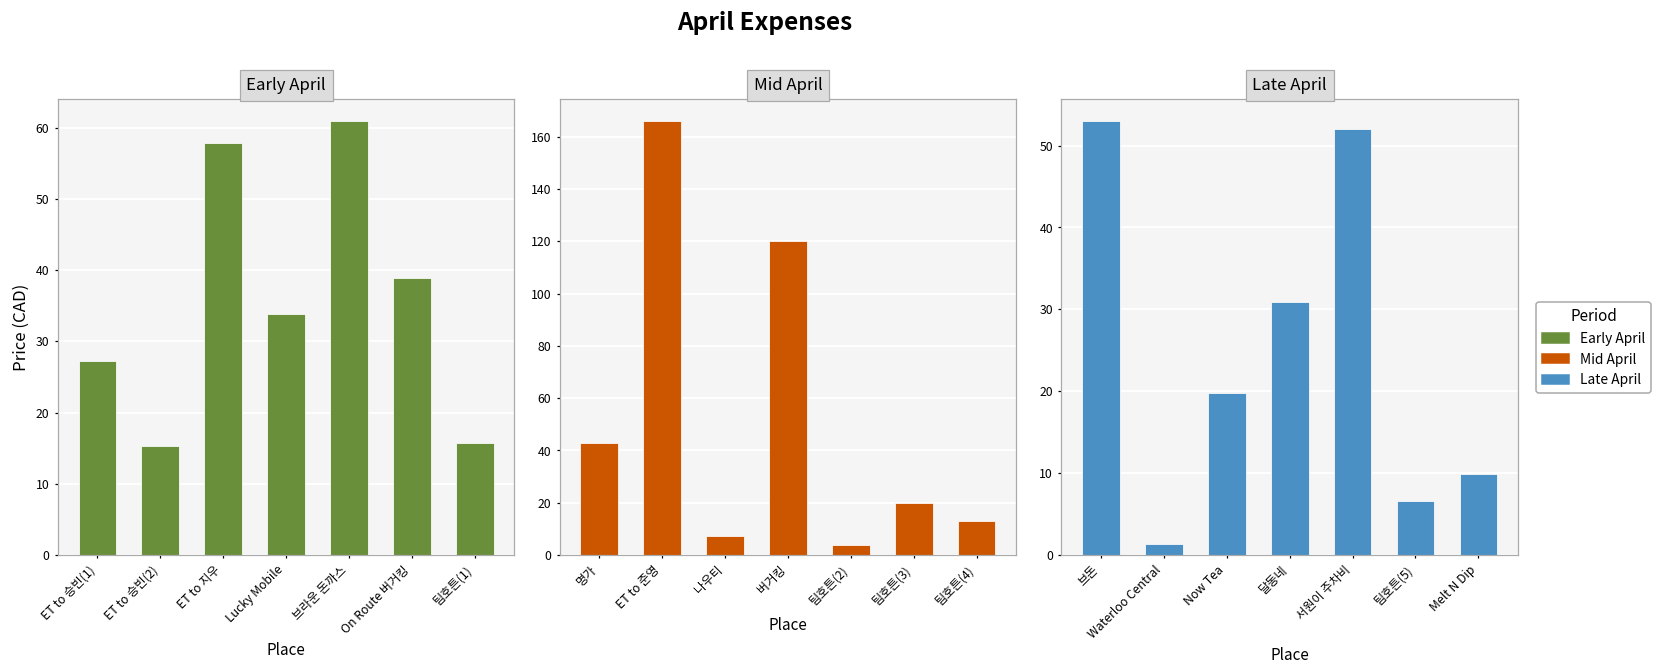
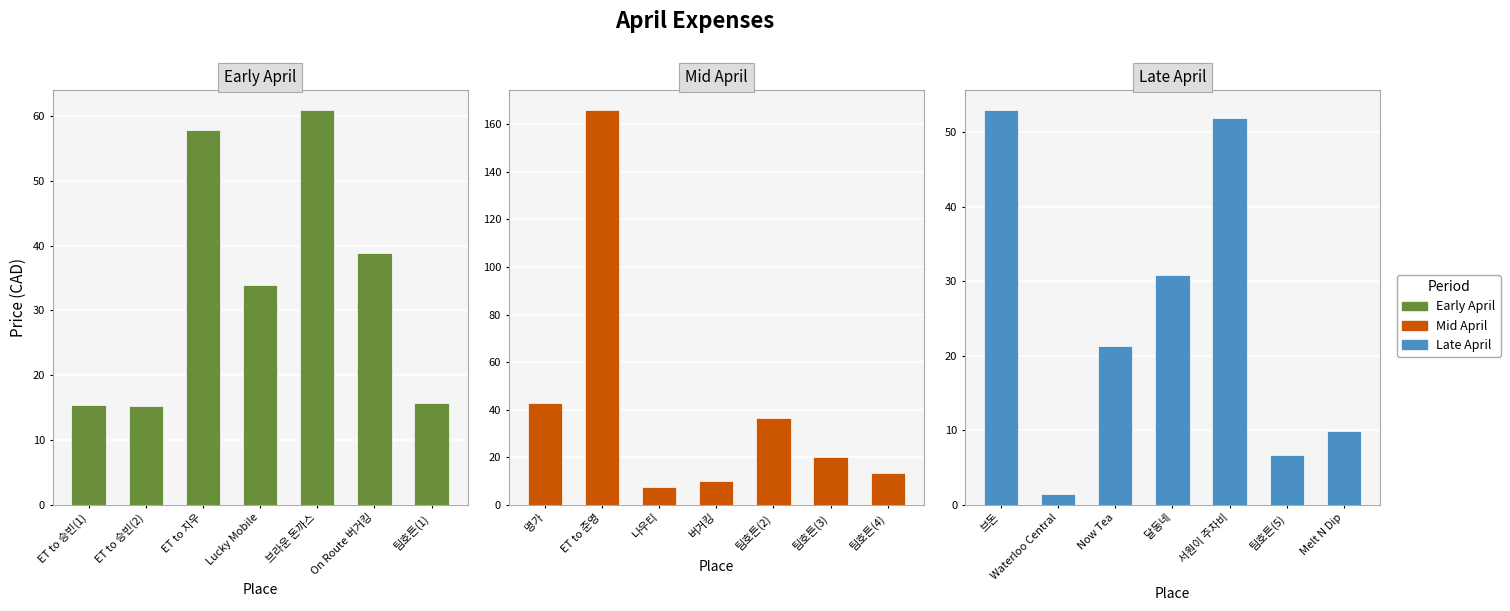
  {
    "Early April": {
-     "ET to 승빈(1)": 27,
+     "ET to 승빈(1)": 15,
      "ET to 승빈(2)": 15,
      "ET to 지우": 58,
      "Lucky Mobile": 34,
      "브라운 돈까스": 61,
      "On Route 버거킹": 39,
      "팀호튼(1)": 16
    },
    "Mid April": {
      "명가": 43,
      "ET to 준영": 166,
      "나우티": 7,
-     "버거킹": 120,
-     "팀호튼(2)": 4,
+     "버거킹": 10,
+     "팀호튼(2)": 37,
      "팀호튼(3)": 20,
      "팀호튼(4)": 13
    },
    "Late April": {
      "브돈": 53,
      "Waterloo Central": 1,
-     "Now Tea": 20,
+     "Now Tea": 21,
      "달동네": 31,
      "서원이 주차비": 52,
      "팀호튼(5)": 7,
      "Melt N Dip": 10
    }
  }
